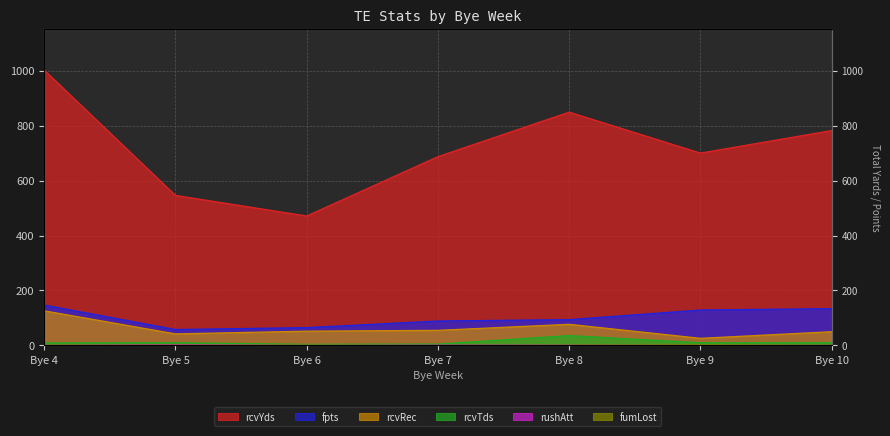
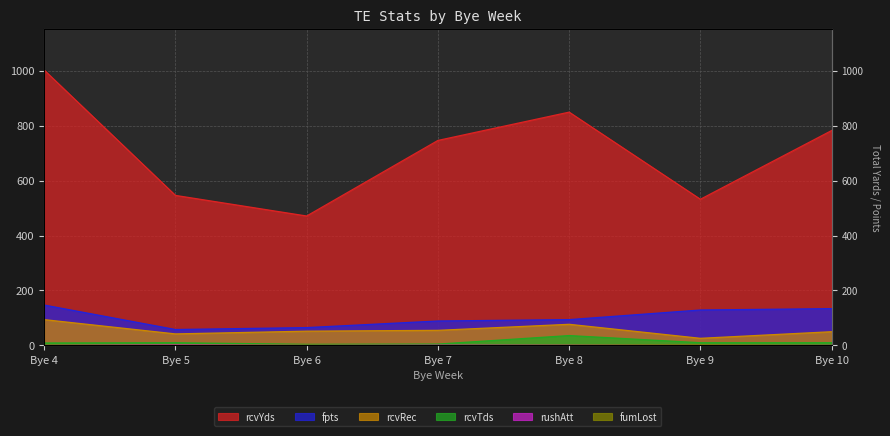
  {
    "rcvYds": {
      "Bye 4": 1000,
      "Bye 5": 550,
      "Bye 6": 470,
-     "Bye 7": 690,
+     "Bye 7": 750,
      "Bye 8": 850,
-     "Bye 9": 700,
+     "Bye 9": 530,
      "Bye 10": 780
    },
    "fpts": {
      "Bye 4": 150,
      "Bye 5": 60,
      "Bye 6": 70,
      "Bye 7": 90,
      "Bye 8": 90,
      "Bye 9": 130,
      "Bye 10": 130
    },
    "rcvRec": {
-     "Bye 4": 130,
+     "Bye 4": 90,
      "Bye 5": 40,
      "Bye 6": 50,
      "Bye 7": 60,
      "Bye 8": 80,
      "Bye 9": 30,
      "Bye 10": 50
    },
    "rcvTds": {
      "Bye 8": 40,
      "Bye 10": 10
    }
  }
